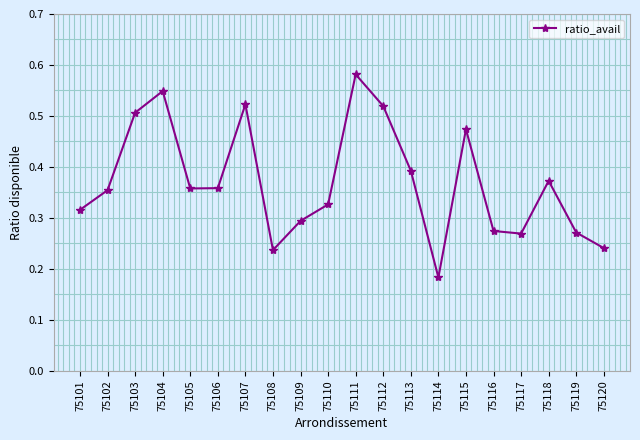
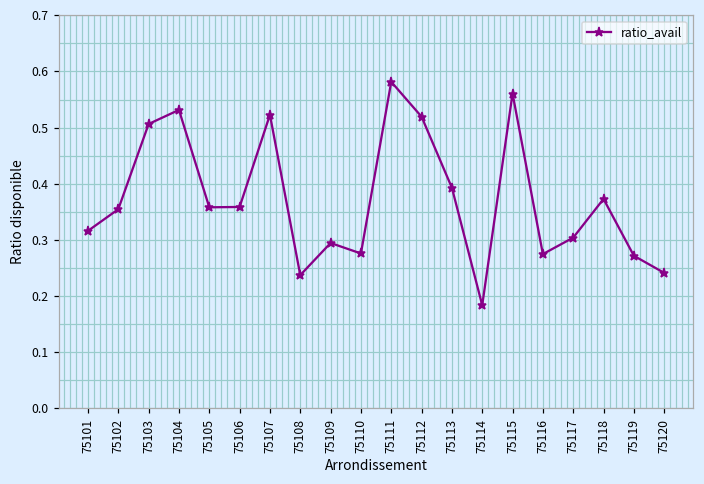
  {
    "75101": 0.32,
    "75102": 0.35,
    "75103": 0.51,
-   "75104": 0.55,
+   "75104": 0.53,
    "75105": 0.36,
    "75106": 0.36,
    "75107": 0.52,
    "75108": 0.24,
    "75109": 0.29,
-   "75110": 0.33,
+   "75110": 0.28,
    "75111": 0.58,
    "75112": 0.52,
    "75113": 0.39,
    "75114": 0.18,
-   "75115": 0.47,
+   "75115": 0.56,
    "75116": 0.27,
-   "75117": 0.27,
+   "75117": 0.30,
    "75118": 0.37,
    "75119": 0.27,
    "75120": 0.24
  }
